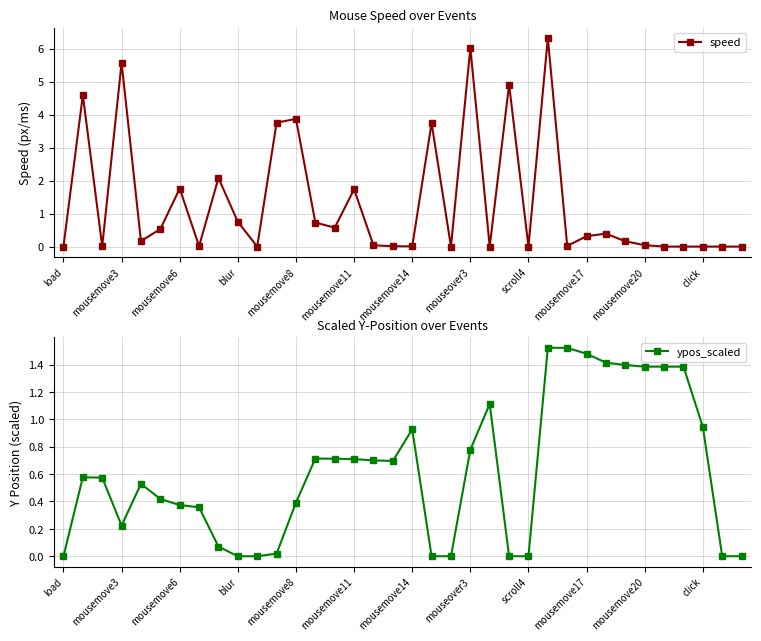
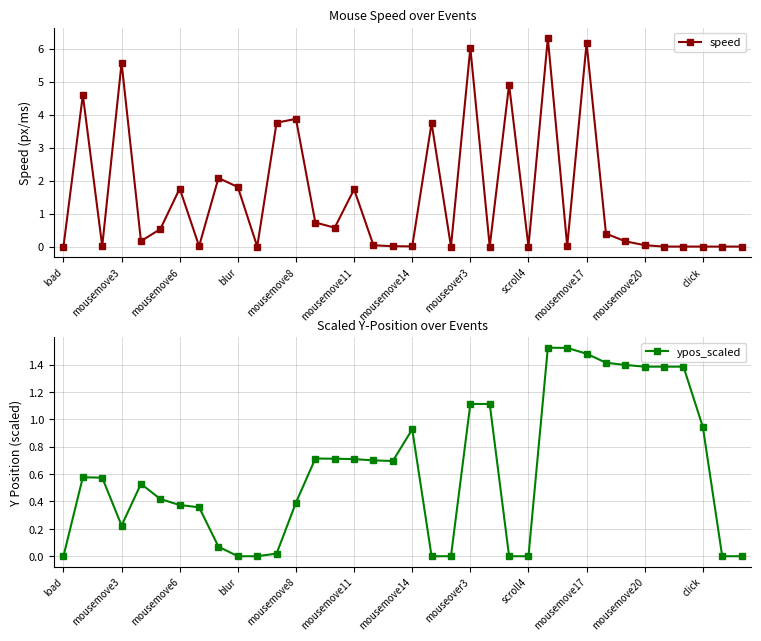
  {
    "Mouse Speed over Events": {
      "load": 0.0,
      "mousemove3": 5.6,
      "mousemove6": 1.8,
-     "blur": 0.8,
+     "blur": 1.8,
      "mousemove8": 3.9,
      "mousemove11": 1.7,
      "mousemove14": 0.0,
      "mouseover3": 6.0,
      "scroll4": 0.0,
-     "mousemove17": 0.3,
+     "mousemove17": 6.2,
      "mousemove20": 0.0,
      "click": 0.0
    },
    "Scaled Y-Position over Events": {
      "load": 0.00,
      "mousemove3": 0.22,
      "mousemove6": 0.37,
      "blur": 0.00,
      "mousemove8": 0.39,
      "mousemove11": 0.71,
      "mousemove14": 0.93,
-     "mouseover3": 0.78,
+     "mouseover3": 1.11,
      "scroll4": 0.00,
      "mousemove17": 1.48,
      "mousemove20": 1.38,
      "click": 0.94
    }
  }
